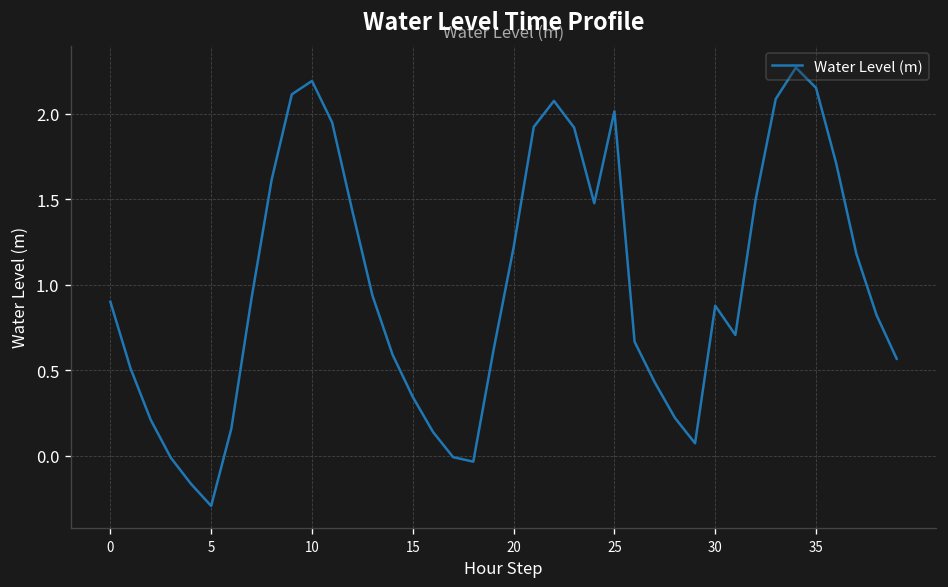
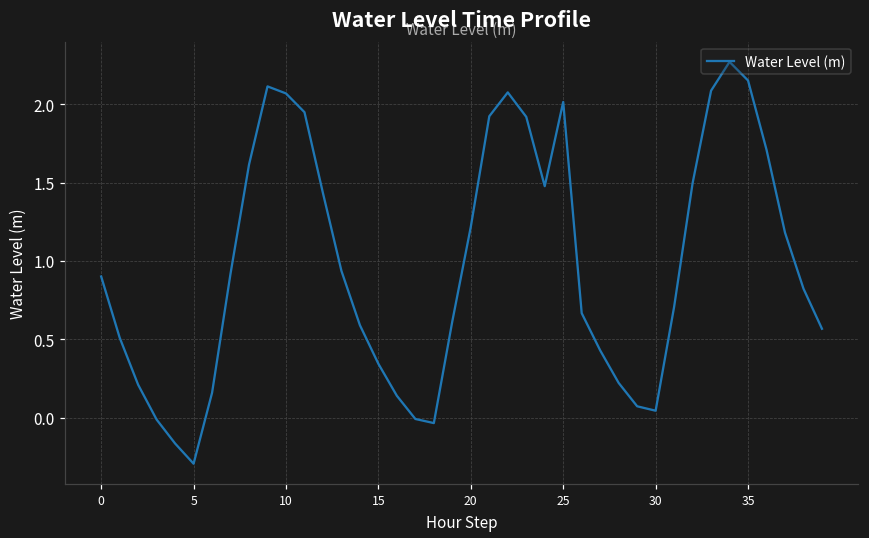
  {
    "0": 0.90,
    "5": -0.29,
-   "10": 2.19,
+   "10": 2.07,
    "15": 0.34,
    "20": 1.22,
    "25": 2.02,
-   "30": 0.88,
+   "30": 0.04,
    "35": 2.15
  }
